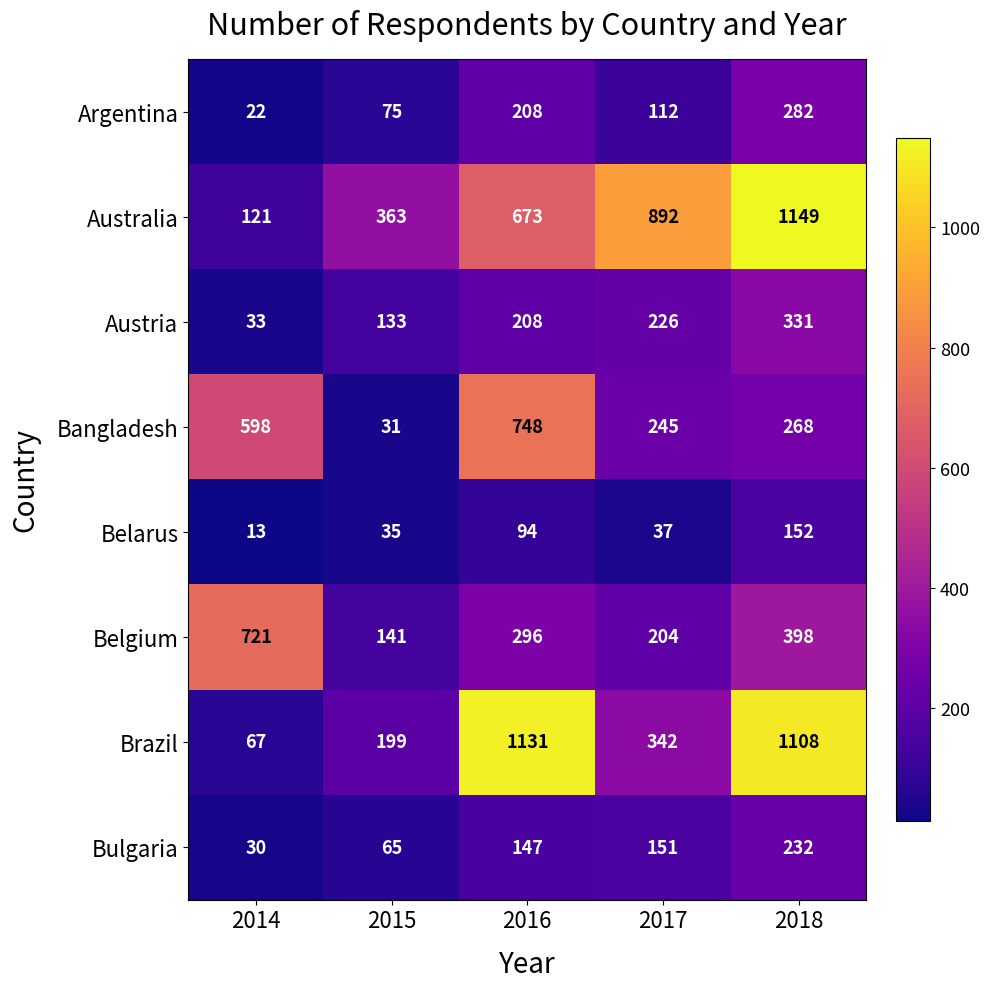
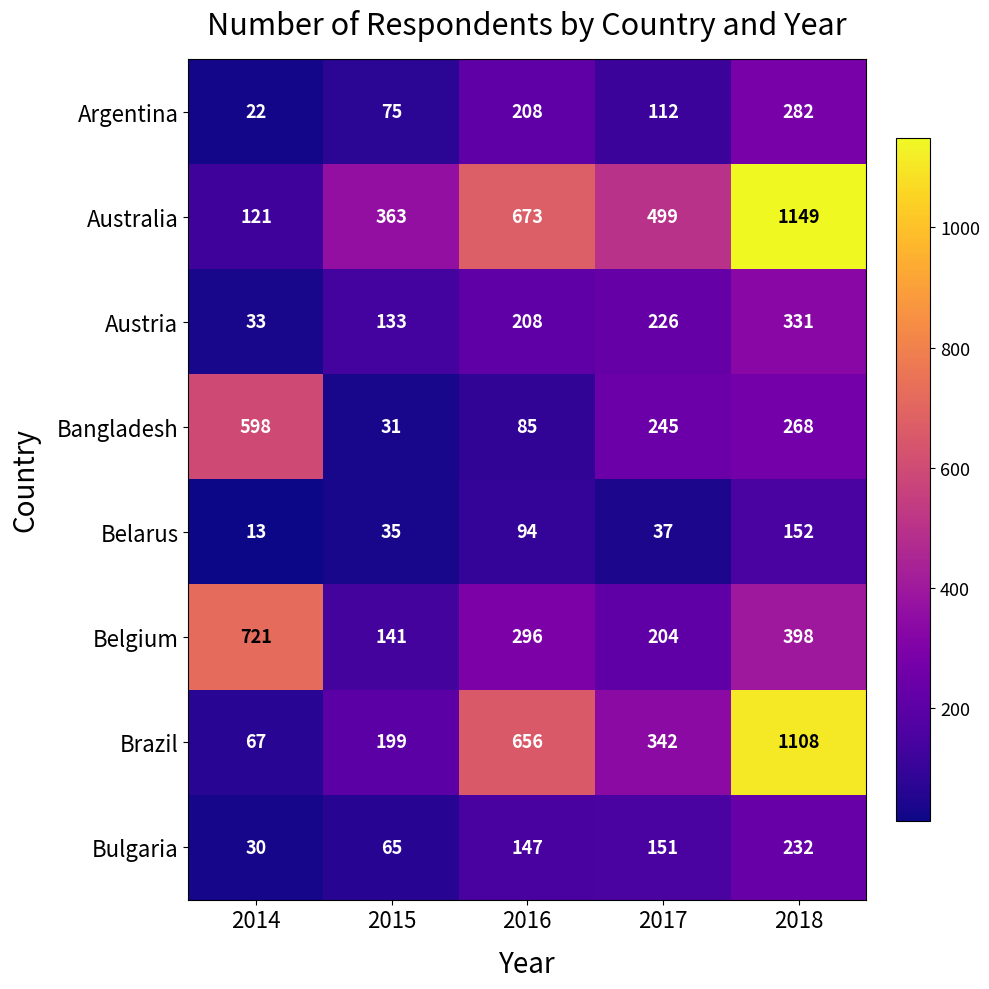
  {
    "Argentina": {
      "2014": 22,
      "2015": 75,
      "2016": 208,
      "2017": 112,
      "2018": 282
    },
    "Australia": {
      "2014": 121,
      "2015": 363,
      "2016": 673,
-     "2017": 892,
+     "2017": 499,
      "2018": 1149
    },
    "Austria": {
      "2014": 33,
      "2015": 133,
      "2016": 208,
      "2017": 226,
      "2018": 331
    },
    "Bangladesh": {
      "2014": 598,
      "2015": 31,
-     "2016": 748,
+     "2016": 85,
      "2017": 245,
      "2018": 268
    },
    "Belarus": {
      "2014": 13,
      "2015": 35,
      "2016": 94,
      "2017": 37,
      "2018": 152
    },
    "Belgium": {
      "2014": 721,
      "2015": 141,
      "2016": 296,
      "2017": 204,
      "2018": 398
    },
    "Brazil": {
      "2014": 67,
      "2015": 199,
-     "2016": 1131,
+     "2016": 656,
      "2017": 342,
      "2018": 1108
    },
    "Bulgaria": {
      "2014": 30,
      "2015": 65,
      "2016": 147,
      "2017": 151,
      "2018": 232
    }
  }
